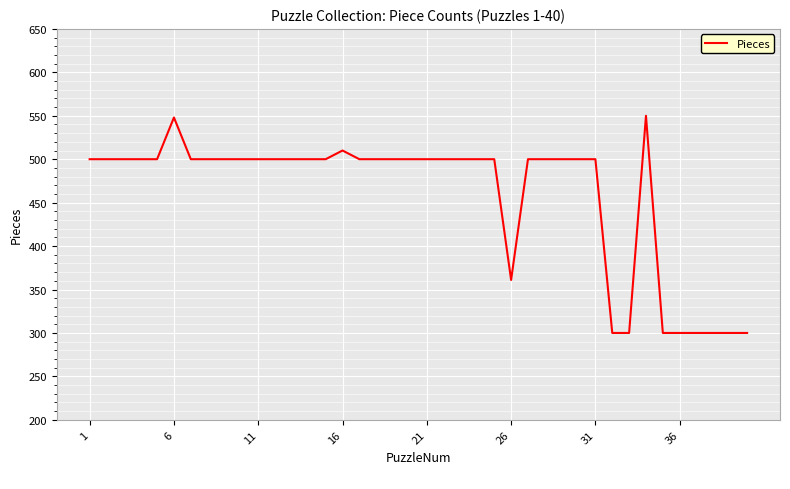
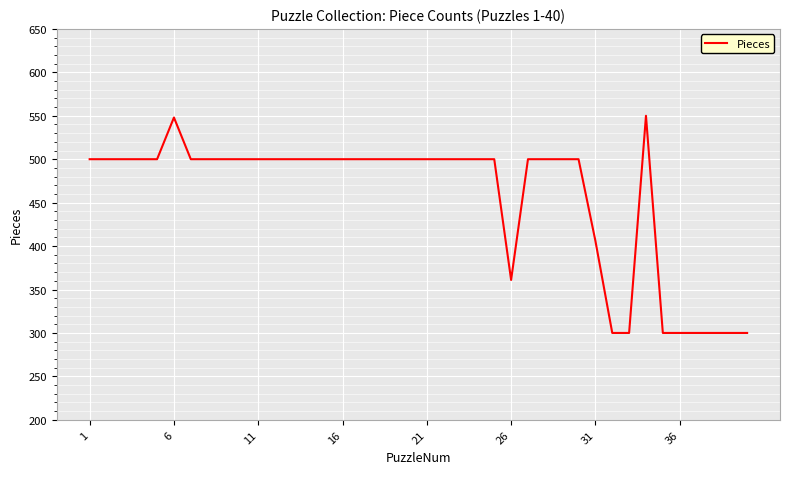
  {
    "1": 500,
    "6": 550,
    "11": 500,
-   "16": 510,
+   "16": 500,
    "21": 500,
    "26": 360,
-   "31": 500,
+   "31": 410,
    "36": 300
  }
